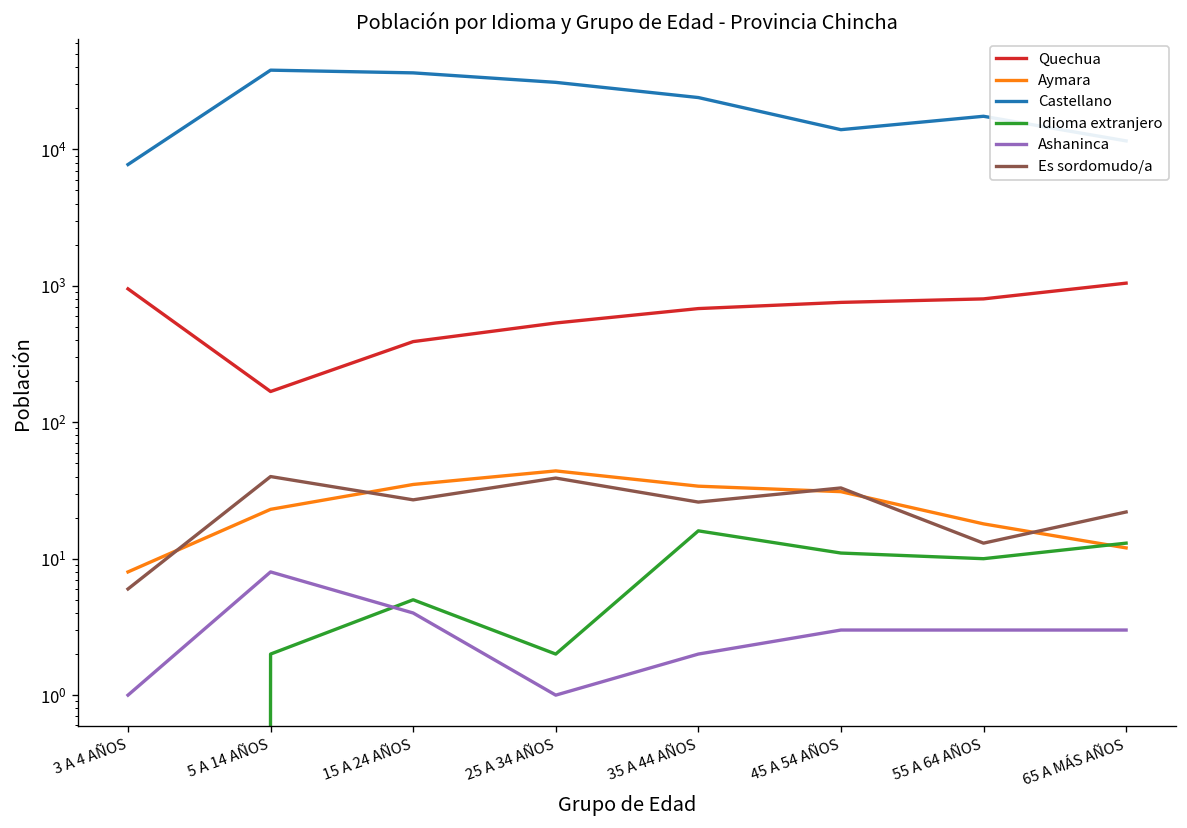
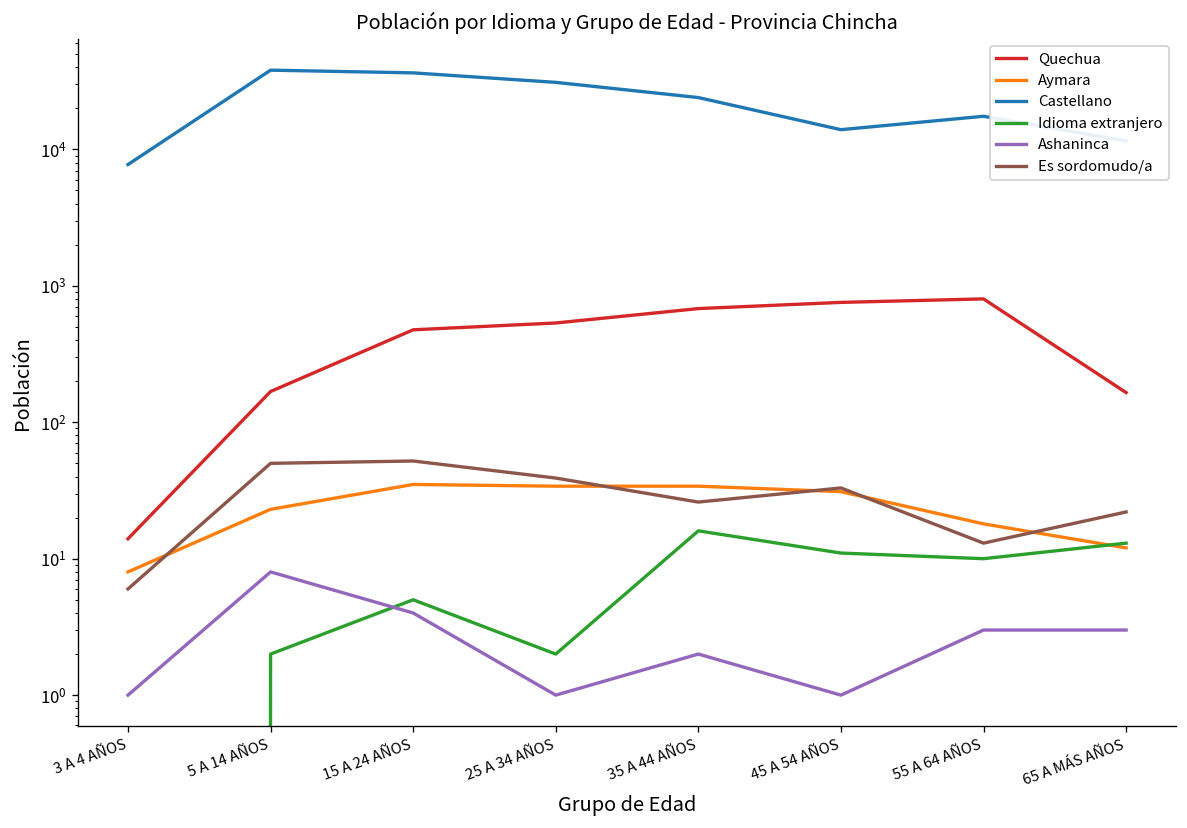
  {
    "Quechua": {
-     "3 A 4 AÑOS": 1000,
+     "3 A 4 AÑOS": 14,
      "5 A 14 AÑOS": 170,
-     "15 A 24 AÑOS": 390,
+     "15 A 24 AÑOS": 480,
      "25 A 34 AÑOS": 500,
      "35 A 44 AÑOS": 700,
      "45 A 54 AÑOS": 800,
      "55 A 64 AÑOS": 800,
-     "65 A MÁS AÑOS": 1000
+     "65 A MÁS AÑOS": 170
    },
    "Aymara": {
      "3 A 4 AÑOS": 8,
      "5 A 14 AÑOS": 23,
      "15 A 24 AÑOS": 35,
-     "25 A 34 AÑOS": 44,
+     "25 A 34 AÑOS": 34,
      "35 A 44 AÑOS": 34,
      "45 A 54 AÑOS": 31,
      "55 A 64 AÑOS": 18,
      "65 A MÁS AÑOS": 12
    },
    "Castellano": {
      "3 A 4 AÑOS": 8000,
      "5 A 14 AÑOS": 38000,
      "15 A 24 AÑOS": 36000,
      "25 A 34 AÑOS": 31000,
      "35 A 44 AÑOS": 24000,
      "45 A 54 AÑOS": 14000,
      "55 A 64 AÑOS": 17000
    },
    "Idioma extranjero": {
      "5 A 14 AÑOS": 2,
      "15 A 24 AÑOS": 5,
      "25 A 34 AÑOS": 2,
      "35 A 44 AÑOS": 16,
      "45 A 54 AÑOS": 11,
      "55 A 64 AÑOS": 10,
      "65 A MÁS AÑOS": 13
    },
    "Ashaninca": {
      "3 A 4 AÑOS": 1,
      "5 A 14 AÑOS": 8,
      "15 A 24 AÑOS": 4,
      "25 A 34 AÑOS": 1,
      "35 A 44 AÑOS": 2,
-     "45 A 54 AÑOS": 3,
+     "45 A 54 AÑOS": 1,
      "55 A 64 AÑOS": 3,
      "65 A MÁS AÑOS": 3
    },
    "Es sordomudo/a": {
      "3 A 4 AÑOS": 6,
-     "5 A 14 AÑOS": 40,
-     "15 A 24 AÑOS": 27,
+     "5 A 14 AÑOS": 50,
+     "15 A 24 AÑOS": 50,
      "25 A 34 AÑOS": 39,
      "35 A 44 AÑOS": 26,
      "45 A 54 AÑOS": 33,
      "55 A 64 AÑOS": 13,
      "65 A MÁS AÑOS": 22
    }
  }
